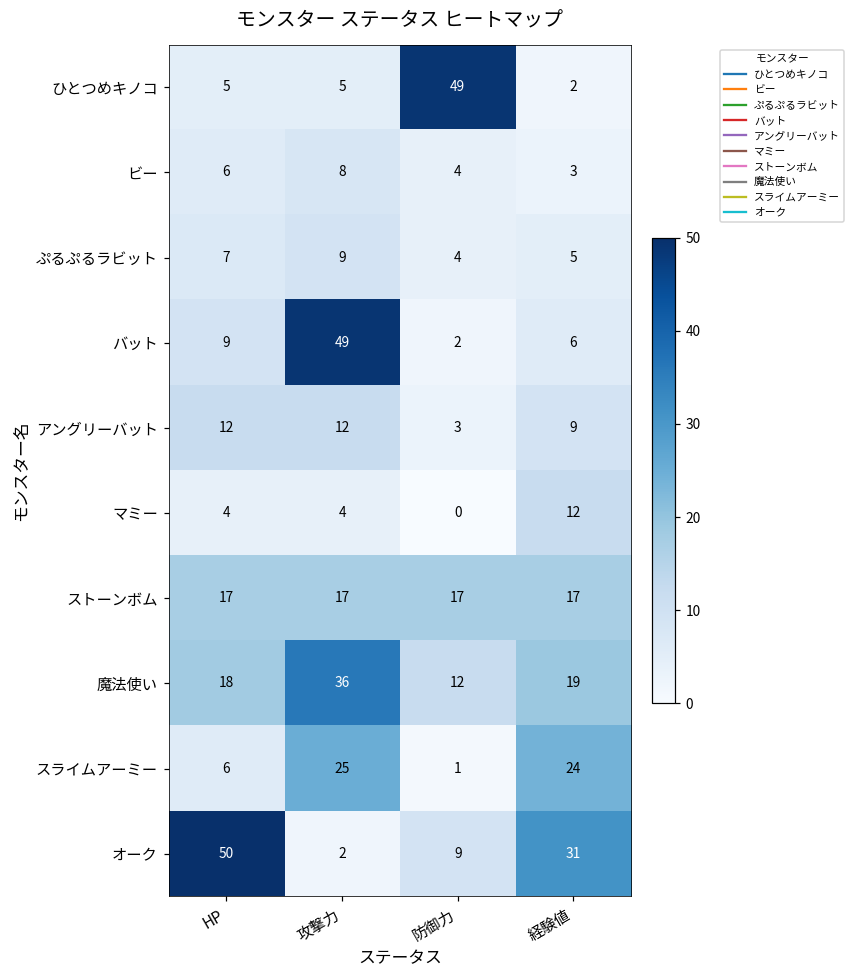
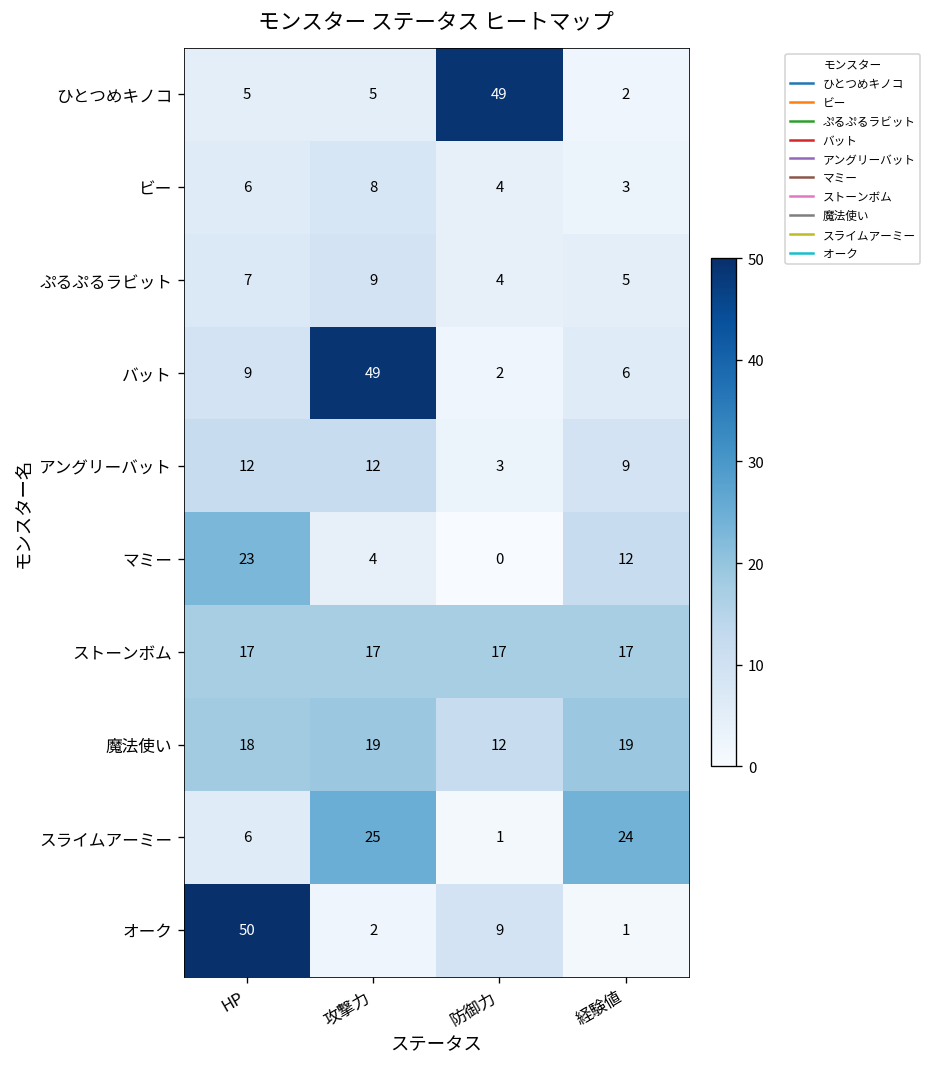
  {
    "ひとつめキノコ": {
      "HP": 5,
      "攻撃力": 5,
      "防御力": 49,
      "経験値": 2
    },
    "ビー": {
      "HP": 6,
      "攻撃力": 8,
      "防御力": 4,
      "経験値": 3
    },
    "ぷるぷるラビット": {
      "HP": 7,
      "攻撃力": 9,
      "防御力": 4,
      "経験値": 5
    },
    "バット": {
      "HP": 9,
      "攻撃力": 49,
      "防御力": 2,
      "経験値": 6
    },
    "アングリーバット": {
      "HP": 12,
      "攻撃力": 12,
      "防御力": 3,
      "経験値": 9
    },
    "マミー": {
-     "HP": 4,
+     "HP": 23,
      "攻撃力": 4,
      "防御力": 0,
      "経験値": 12
    },
    "ストーンボム": {
      "HP": 17,
      "攻撃力": 17,
      "防御力": 17,
      "経験値": 17
    },
    "魔法使い": {
      "HP": 18,
-     "攻撃力": 36,
+     "攻撃力": 19,
      "防御力": 12,
      "経験値": 19
    },
    "スライムアーミー": {
      "HP": 6,
      "攻撃力": 25,
      "防御力": 1,
      "経験値": 24
    },
    "オーク": {
      "HP": 50,
      "攻撃力": 2,
      "防御力": 9,
-     "経験値": 31
+     "経験値": 1
    }
  }
